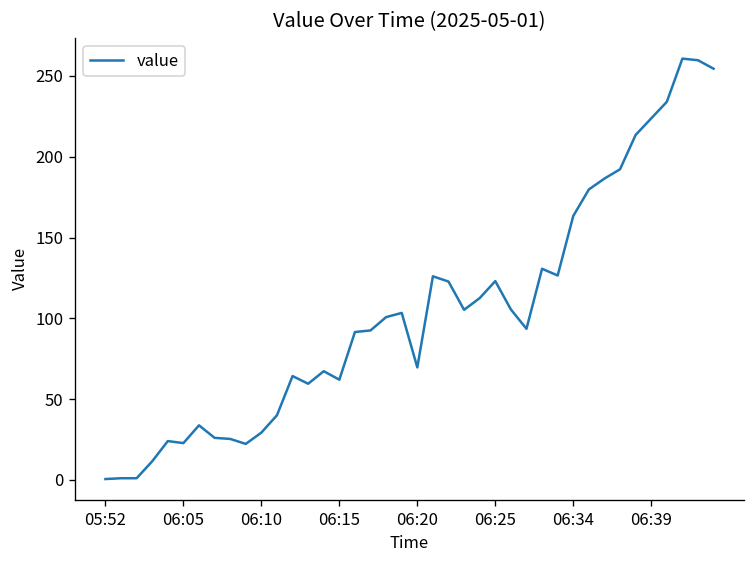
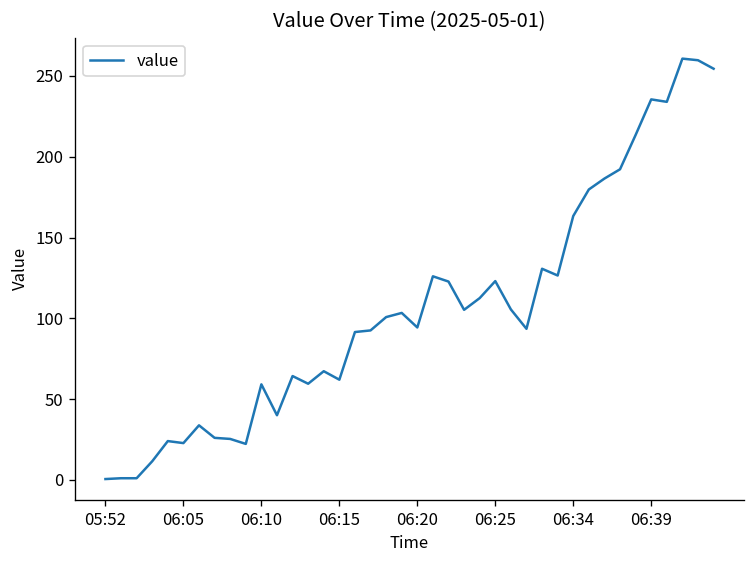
  {
    "05:52": 1,
    "06:05": 23,
-   "06:10": 29,
+   "06:10": 59,
    "06:15": 62,
-   "06:20": 70,
+   "06:20": 94,
    "06:25": 123,
    "06:34": 163,
-   "06:39": 224
+   "06:39": 236
  }
